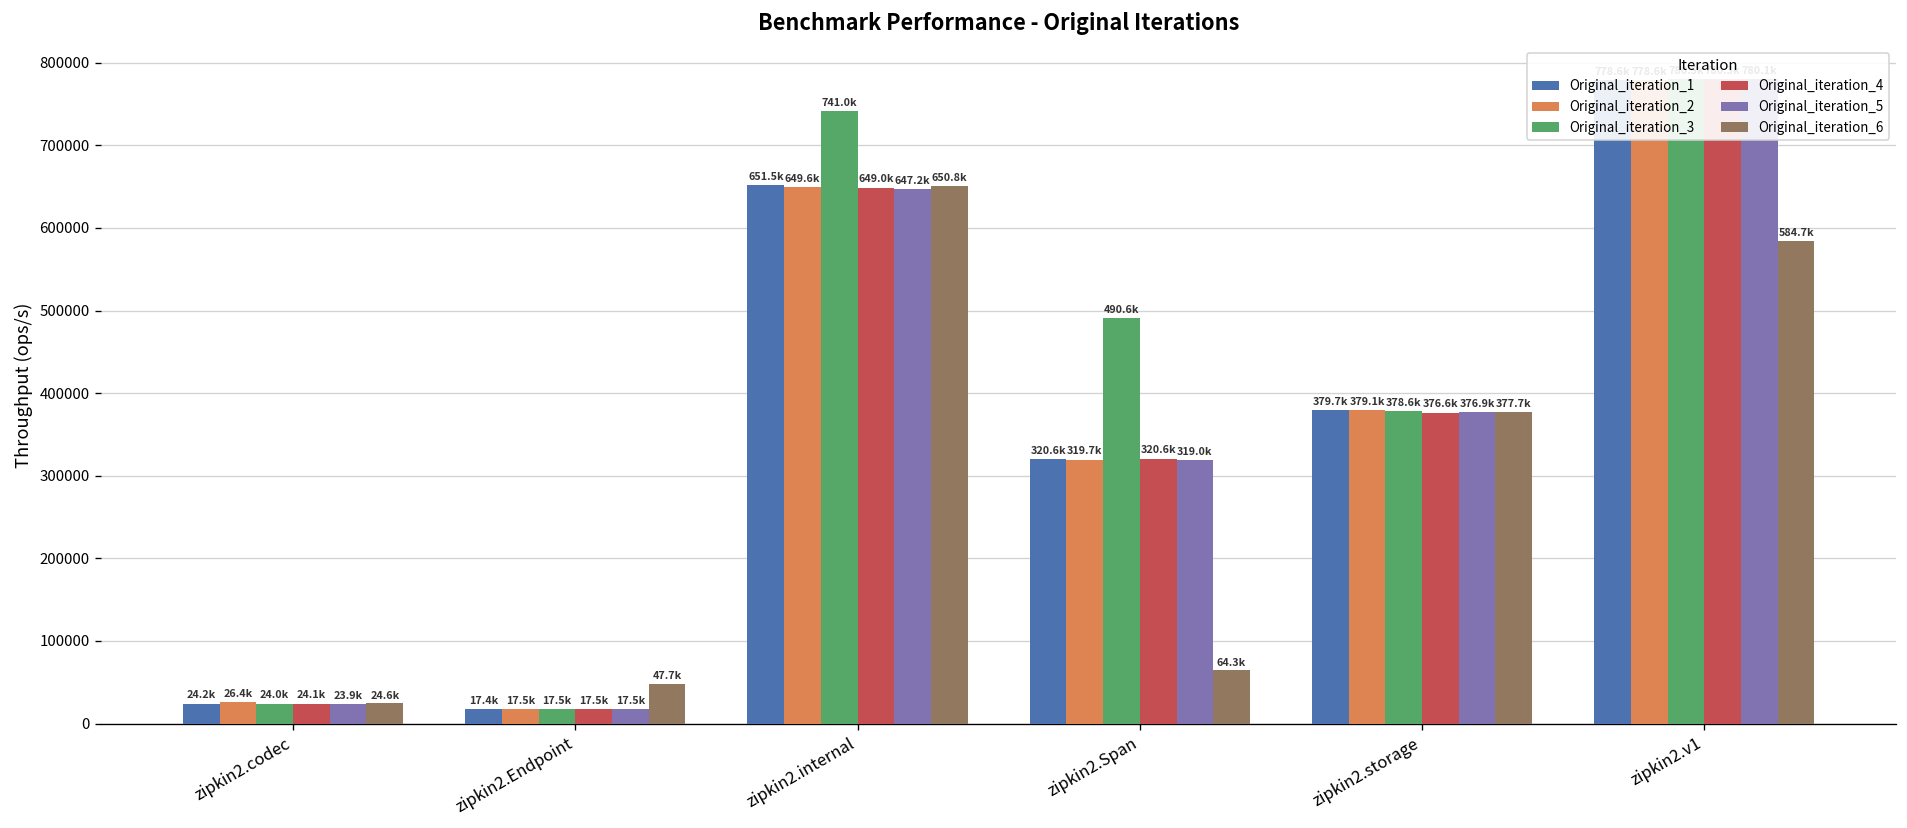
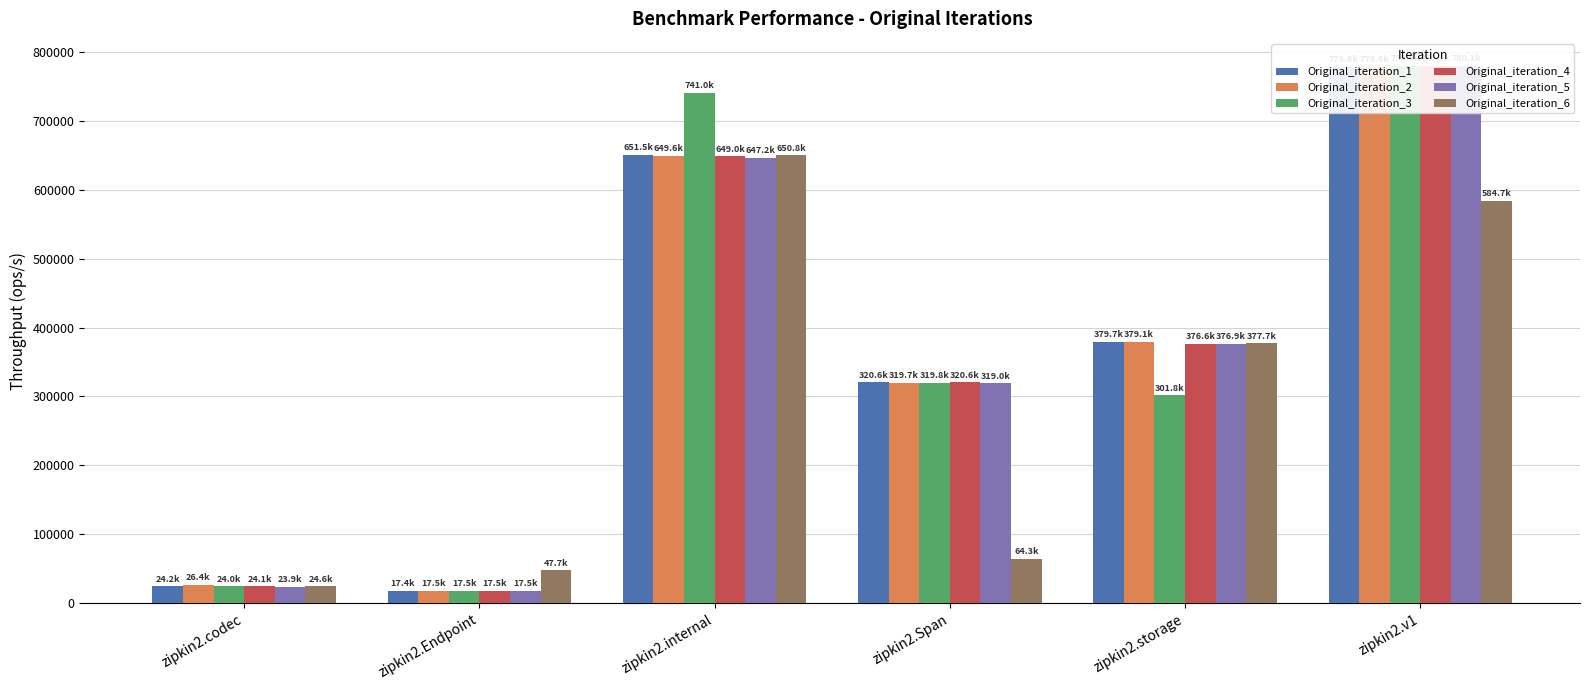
  {
    "Original_iteration_3": {
      "zipkin2.codec": "24.0k",
      "zipkin2.Endpoint": "17.5k",
      "zipkin2.internal": "741.0k",
-     "zipkin2.Span": "490.6k",
-     "zipkin2.storage": "378.6k"
+     "zipkin2.Span": "319.8k",
+     "zipkin2.storage": "301.8k"
    },
    "Original_iteration_6": {
      "zipkin2.codec": "24.6k",
      "zipkin2.Endpoint": "47.7k",
      "zipkin2.internal": "650.8k",
      "zipkin2.Span": "64.3k",
      "zipkin2.storage": "377.7k",
      "zipkin2.v1": "584.7k"
    }
  }
